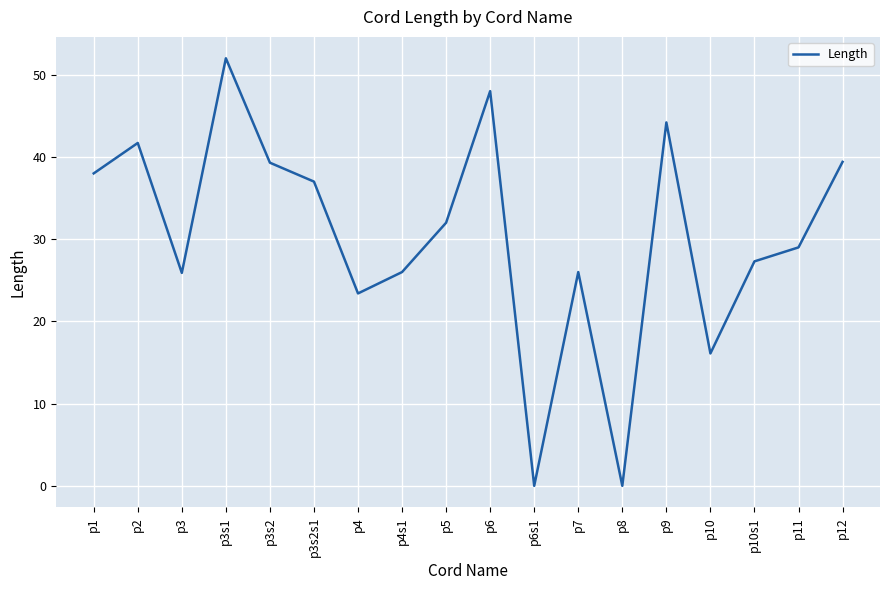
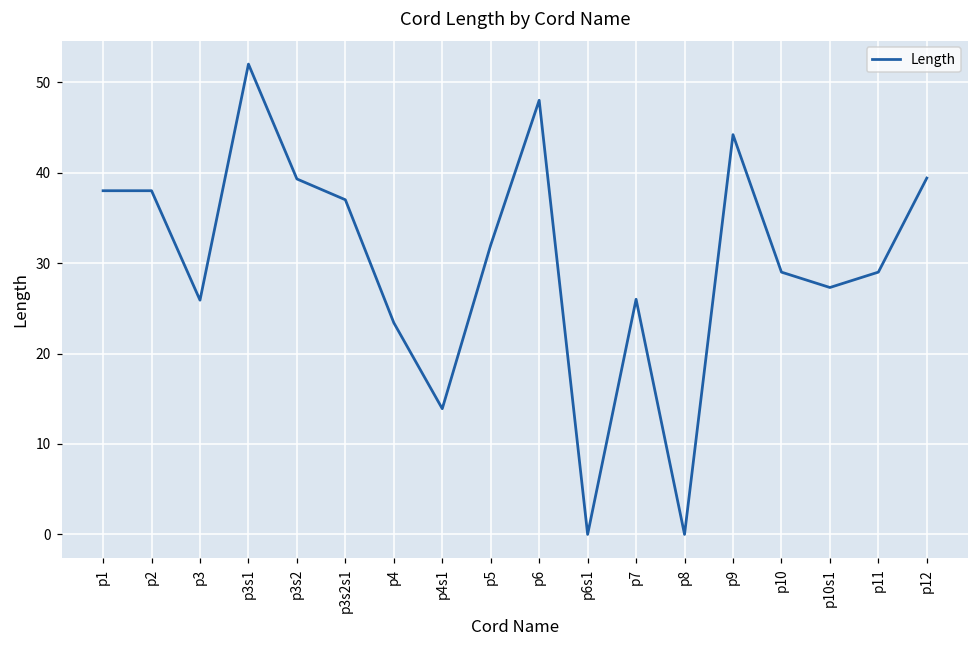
  {
    "p1": 38,
-   "p2": 42,
+   "p2": 38,
    "p3": 26,
    "p3s1": 52,
    "p3s2": 39,
    "p3s2s1": 37,
    "p4": 23,
-   "p4s1": 26,
+   "p4s1": 14,
    "p5": 32,
    "p6": 48,
    "p6s1": 0,
    "p7": 26,
    "p8": 0,
    "p9": 44,
-   "p10": 16,
+   "p10": 29,
    "p10s1": 27,
    "p11": 29,
    "p12": 39
  }
